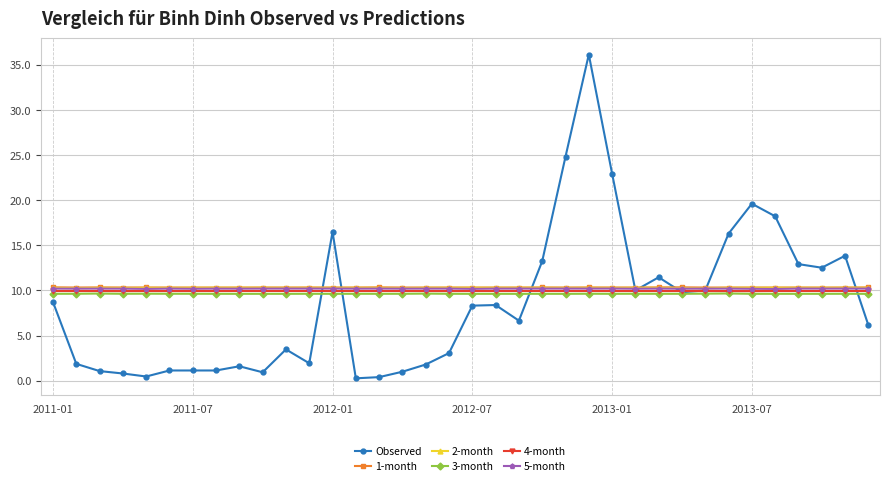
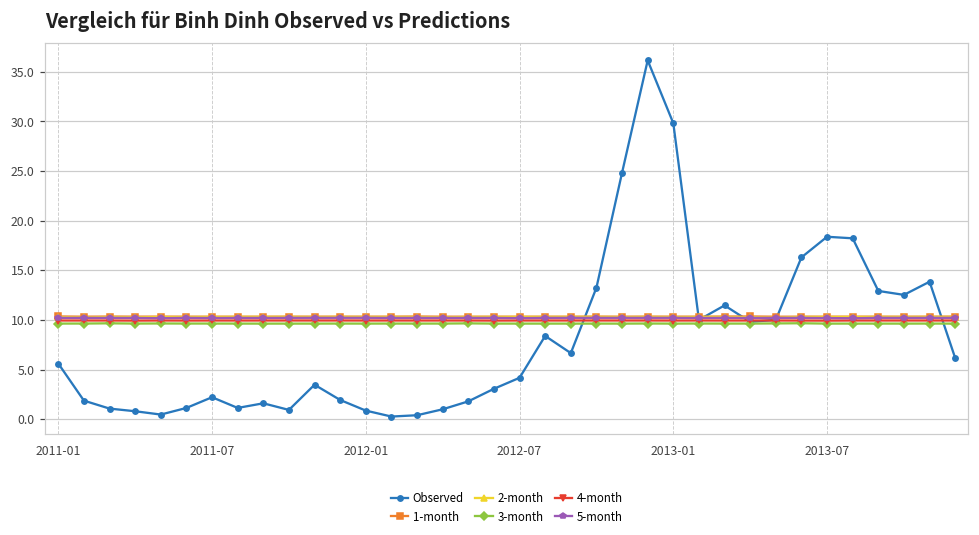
  {
    "Observed": {
-     "2011-01": 9,
-     "2011-07": 1,
-     "2012-01": 16,
-     "2012-07": 8,
-     "2013-01": 23,
-     "2013-07": 20
+     "2011-01": 6,
+     "2011-07": 2,
+     "2012-01": 1,
+     "2012-07": 4,
+     "2013-01": 30,
+     "2013-07": 18
    },
    "3-month": {
      "2011-01": 10,
      "2011-07": 10,
      "2012-01": 10,
      "2012-07": 10,
      "2013-01": 10,
      "2013-07": 10
    }
  }
